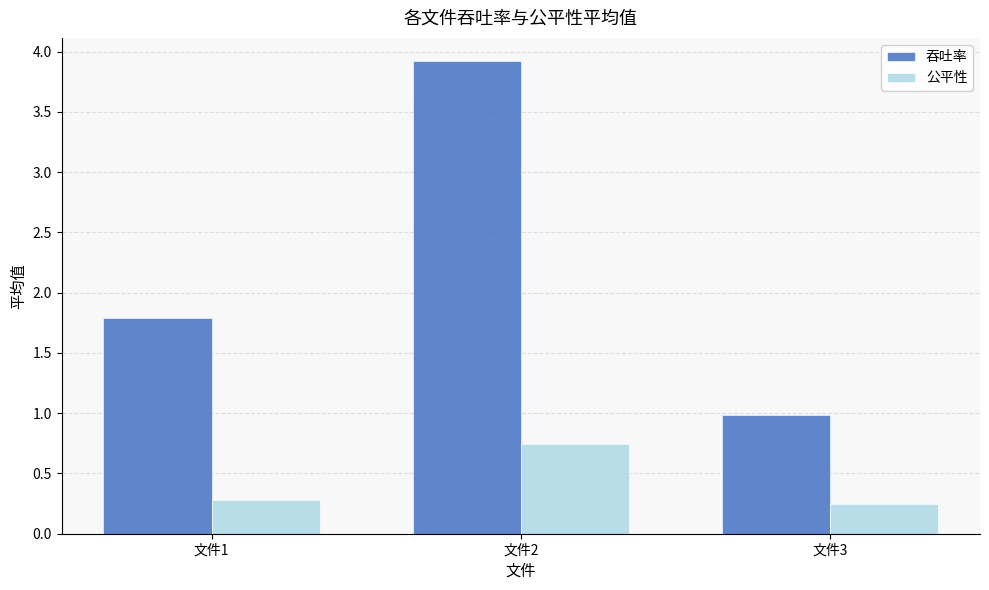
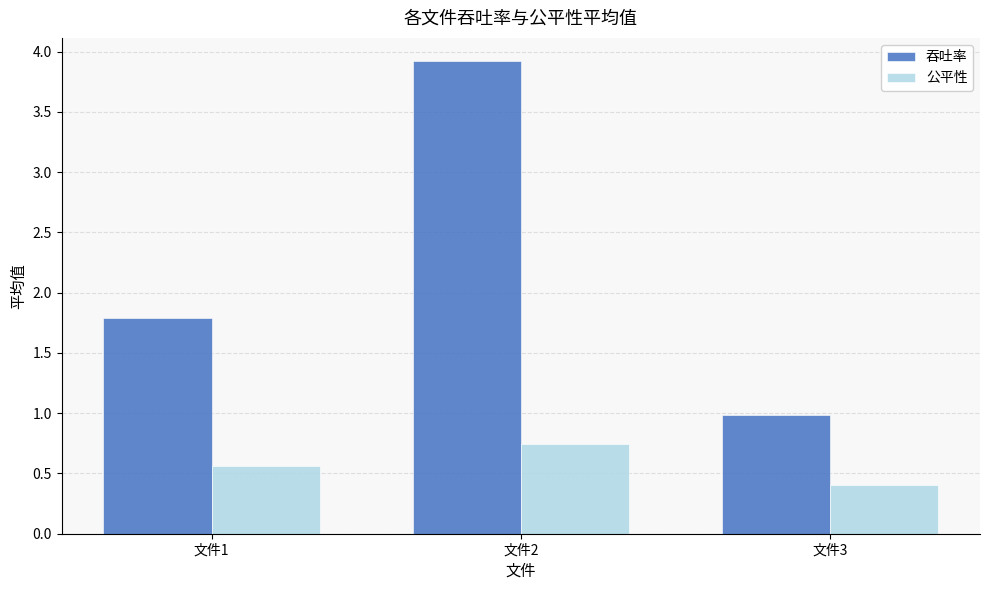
  {
    "吞吐率": {
      "文件1": 1.79,
      "文件2": 3.92,
      "文件3": 0.99
    },
    "公平性": {
-     "文件1": 0.28,
+     "文件1": 0.56,
      "文件2": 0.75,
-     "文件3": 0.24
+     "文件3": 0.40
    }
  }
